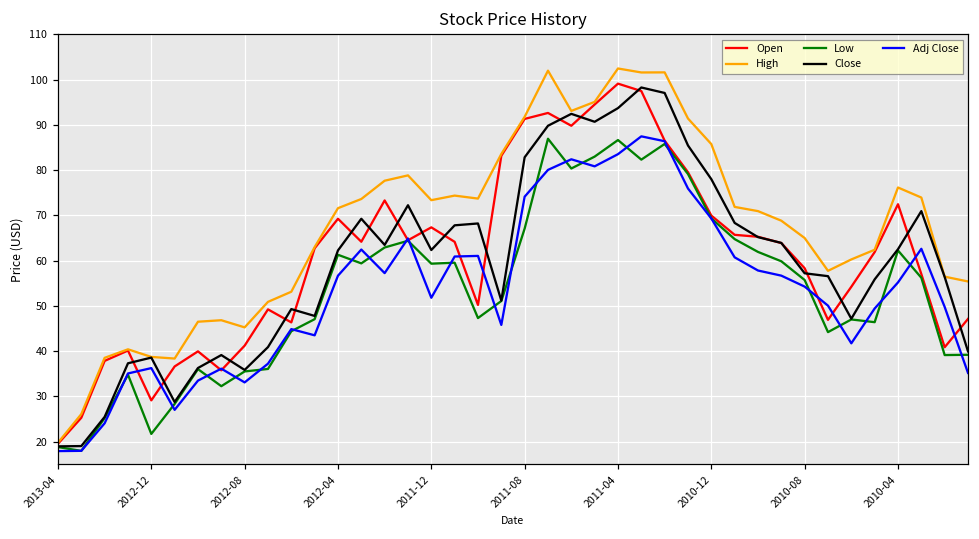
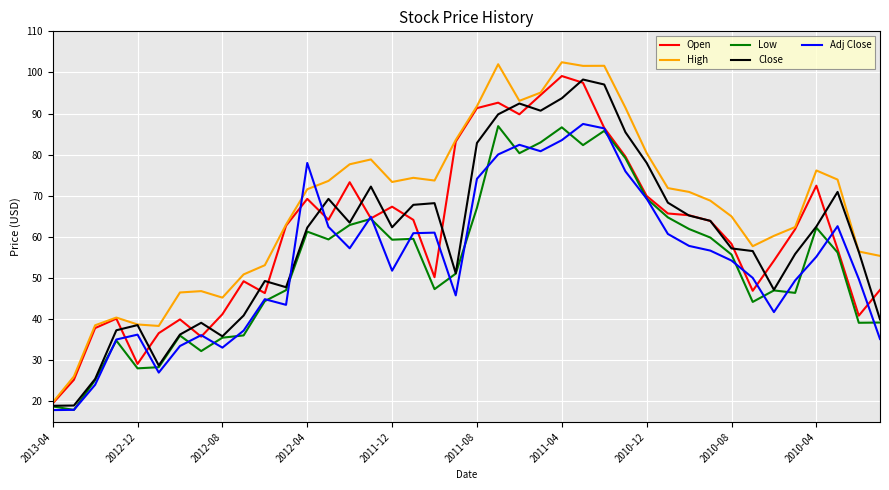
  {
    "Open": {
      "2012-12": 29,
      "2012-08": 41,
      "2012-04": 69,
      "2011-12": 67,
      "2011-04": 99,
      "2010-08": 58,
      "2010-04": 72
    },
    "High": {
      "2012-08": 45,
      "2012-04": 72,
      "2011-12": 73,
      "2011-04": 102,
-     "2010-12": 86,
+     "2010-12": 80,
      "2010-08": 65,
      "2010-04": 76
    },
    "Low": {
-     "2012-12": 22,
+     "2012-12": 28,
      "2012-04": 61,
      "2011-12": 59,
      "2011-08": 67,
      "2011-04": 87,
      "2010-08": 56
    },
    "Close": {
      "2012-04": 62,
      "2011-12": 62,
      "2011-08": 83,
      "2011-04": 94,
      "2010-12": 78,
      "2010-08": 57
    },
    "Adj Close": {
      "2013-04": 18,
      "2012-12": 36,
      "2012-08": 33,
-     "2012-04": 57,
+     "2012-04": 78,
      "2011-12": 52,
      "2011-08": 74,
      "2011-04": 84,
      "2010-08": 54,
      "2010-04": 55
    }
  }
